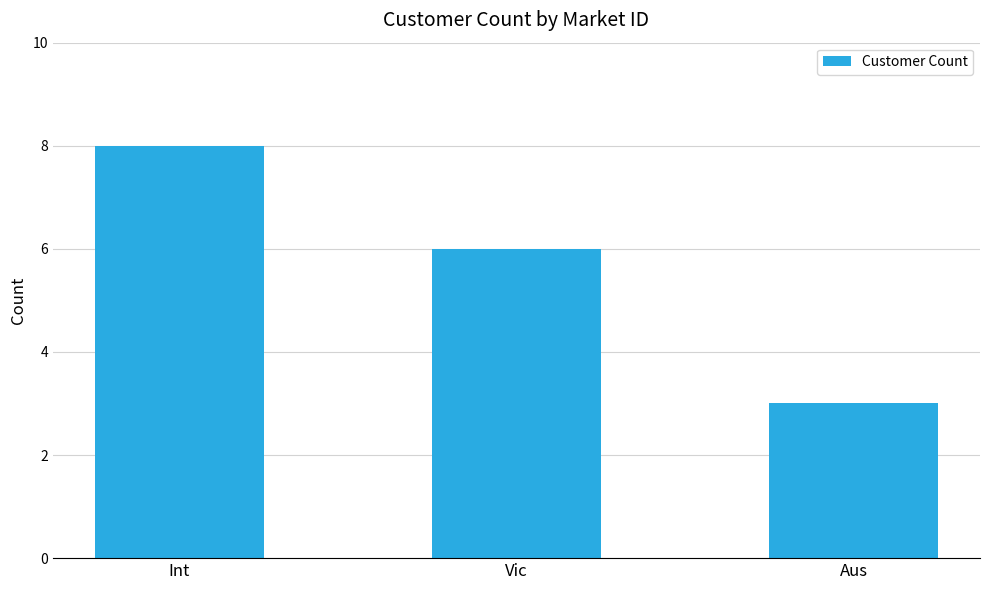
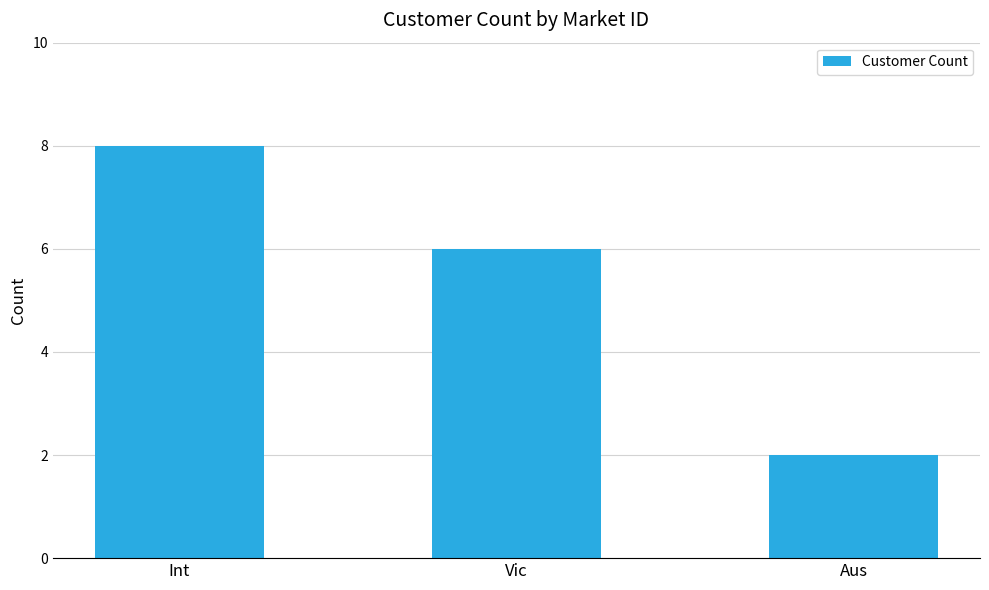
  {
    "Int": 8,
    "Vic": 6,
-   "Aus": 3
+   "Aus": 2
  }
